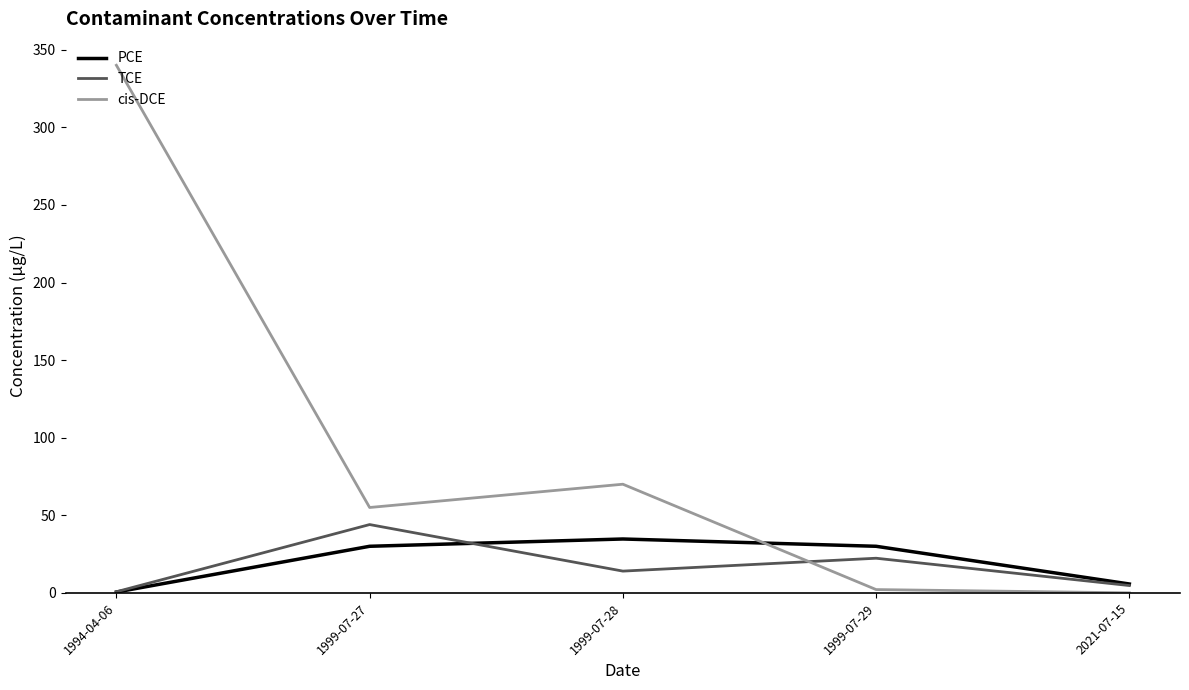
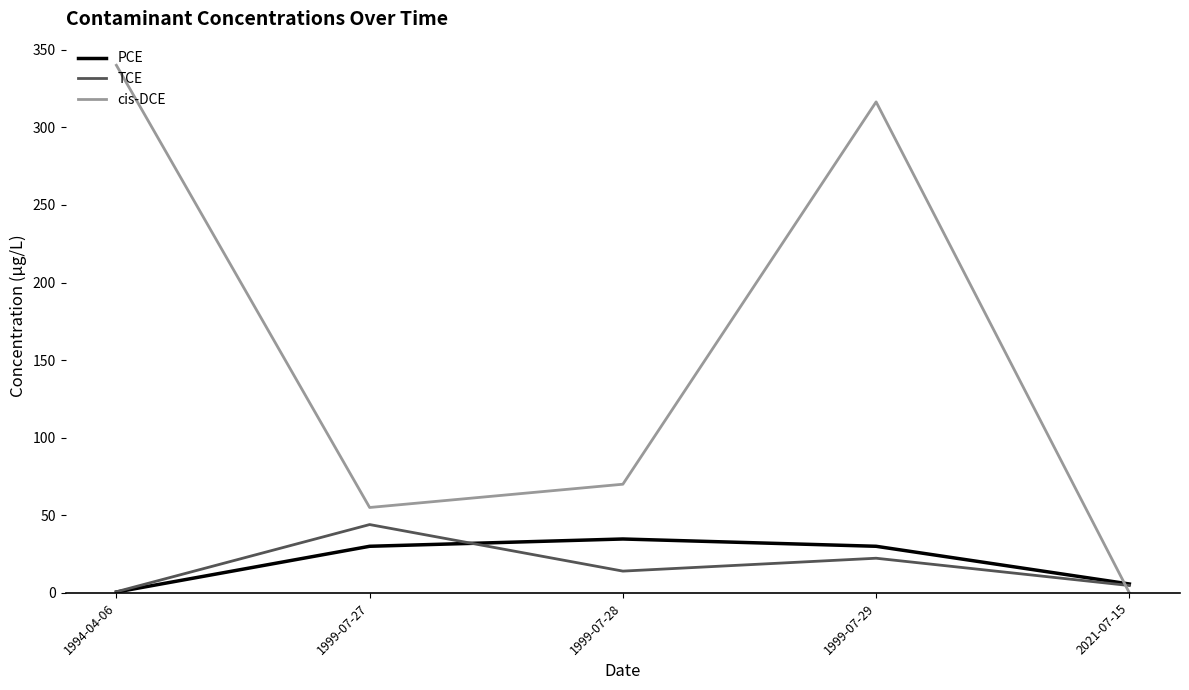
  {
    "PCE": {
      "1999-07-27": 30,
      "1999-07-28": 35,
      "1999-07-29": 30
    },
    "TCE": {
      "1999-07-27": 44,
      "1999-07-28": 14,
      "1999-07-29": 22
    },
    "cis-DCE": {
      "1994-04-06": 340,
      "1999-07-27": 55,
      "1999-07-28": 70,
-     "1999-07-29": 2,
+     "1999-07-29": 316,
      "2021-07-15": 0
    }
  }
